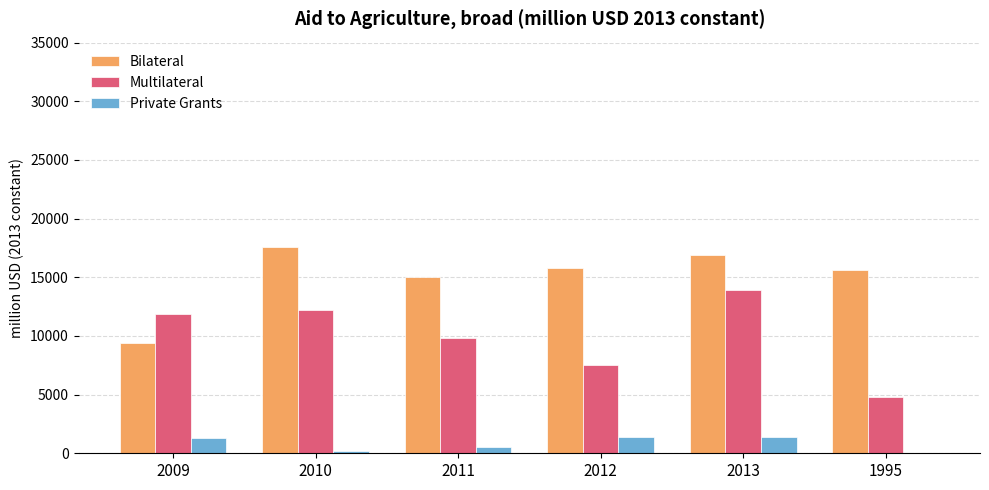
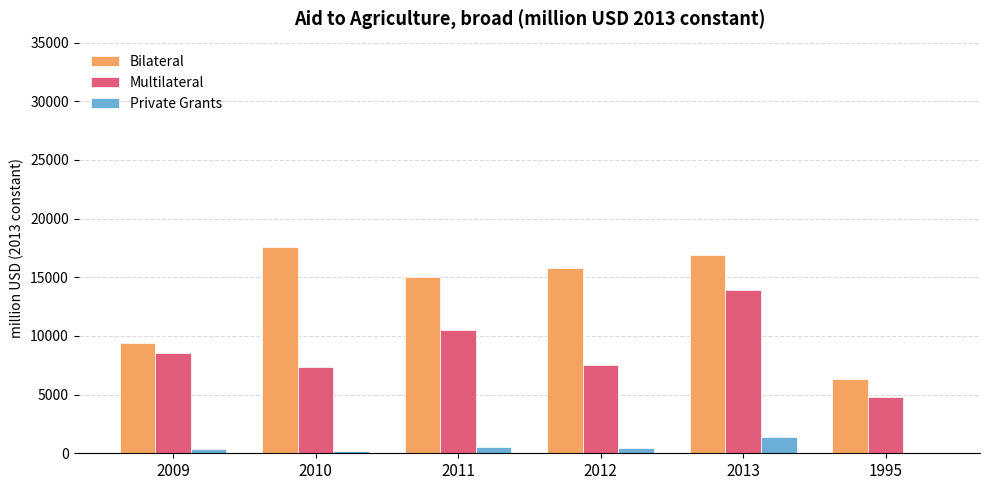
  {
    "Bilateral": {
      "2009": 9400,
      "2010": 17600,
      "2011": 15000,
      "2012": 15800,
      "2013": 16900,
-     "1995": 15600
+     "1995": 6300
    },
    "Multilateral": {
-     "2009": 11800,
-     "2010": 12200,
-     "2011": 9800,
+     "2009": 8600,
+     "2010": 7400,
+     "2011": 10500,
      "2012": 7500,
      "2013": 13900,
      "1995": 4800
    },
    "Private Grants": {
-     "2009": 1300,
+     "2009": 400,
      "2010": 200,
      "2011": 500,
-     "2012": 1400,
+     "2012": 500,
      "2013": 1400,
      "1995": 0
    }
  }
